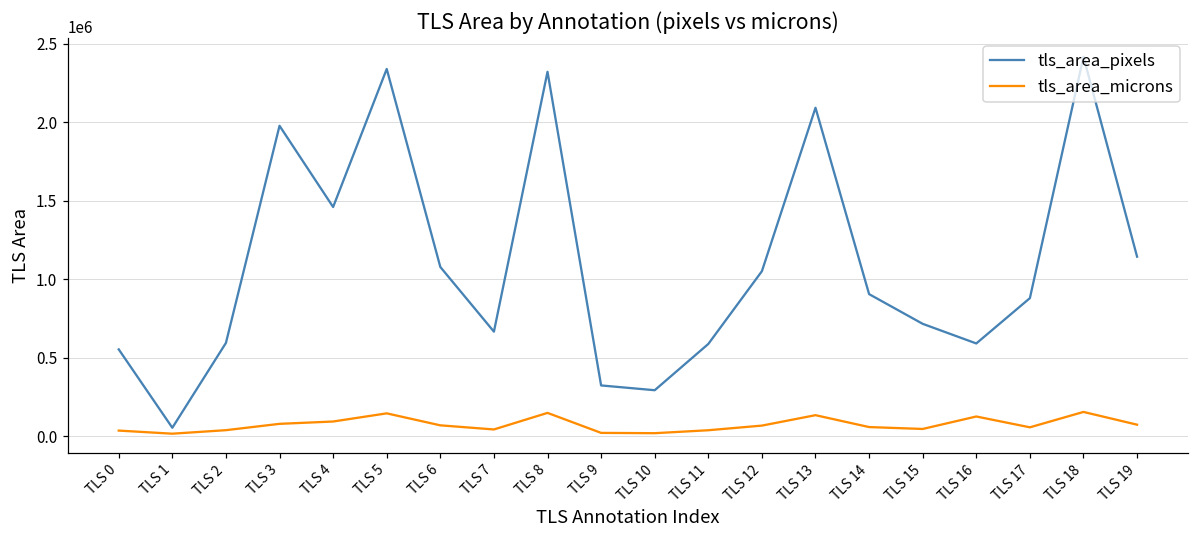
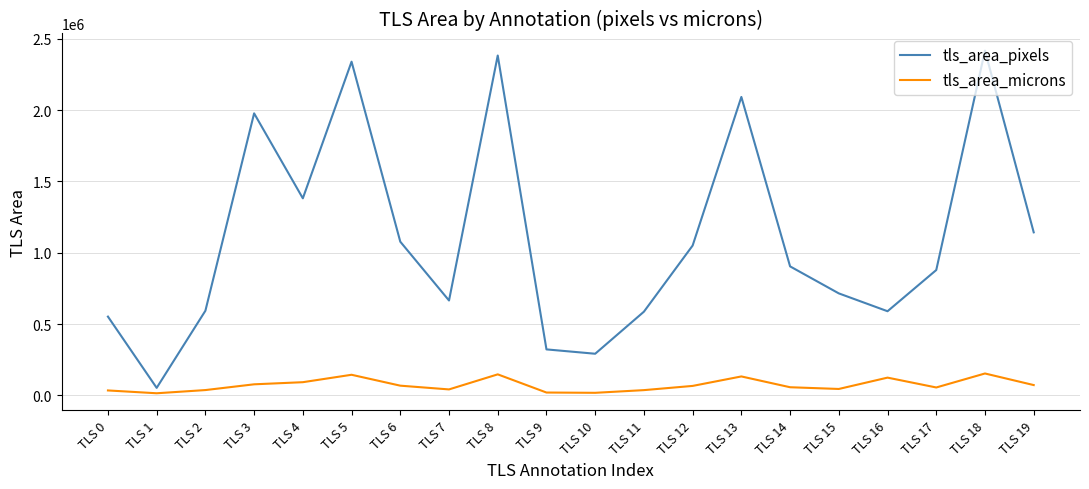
  {
    "tls_area_pixels": {
      "TLS 0": 550000,
      "TLS 1": 50000,
      "TLS 2": 590000,
      "TLS 3": 1980000,
-     "TLS 4": 1460000,
+     "TLS 4": 1380000,
      "TLS 5": 2340000,
      "TLS 6": 1080000,
      "TLS 7": 670000,
-     "TLS 8": 2320000,
+     "TLS 8": 2380000,
      "TLS 9": 320000,
      "TLS 10": 290000,
      "TLS 11": 590000,
      "TLS 12": 1050000,
      "TLS 13": 2090000,
      "TLS 14": 900000,
      "TLS 15": 720000,
      "TLS 16": 590000,
      "TLS 17": 880000,
      "TLS 19": 1140000
    },
    "tls_area_microns": {
      "TLS 0": 40000,
      "TLS 1": 20000,
      "TLS 2": 40000,
      "TLS 3": 80000,
      "TLS 4": 90000,
      "TLS 5": 150000,
      "TLS 6": 70000,
      "TLS 7": 40000,
      "TLS 8": 150000,
      "TLS 9": 20000,
      "TLS 10": 20000,
      "TLS 11": 40000,
      "TLS 12": 70000,
      "TLS 13": 130000,
      "TLS 14": 60000,
      "TLS 15": 50000,
      "TLS 16": 130000,
      "TLS 17": 60000,
      "TLS 18": 150000,
      "TLS 19": 70000
    }
  }
